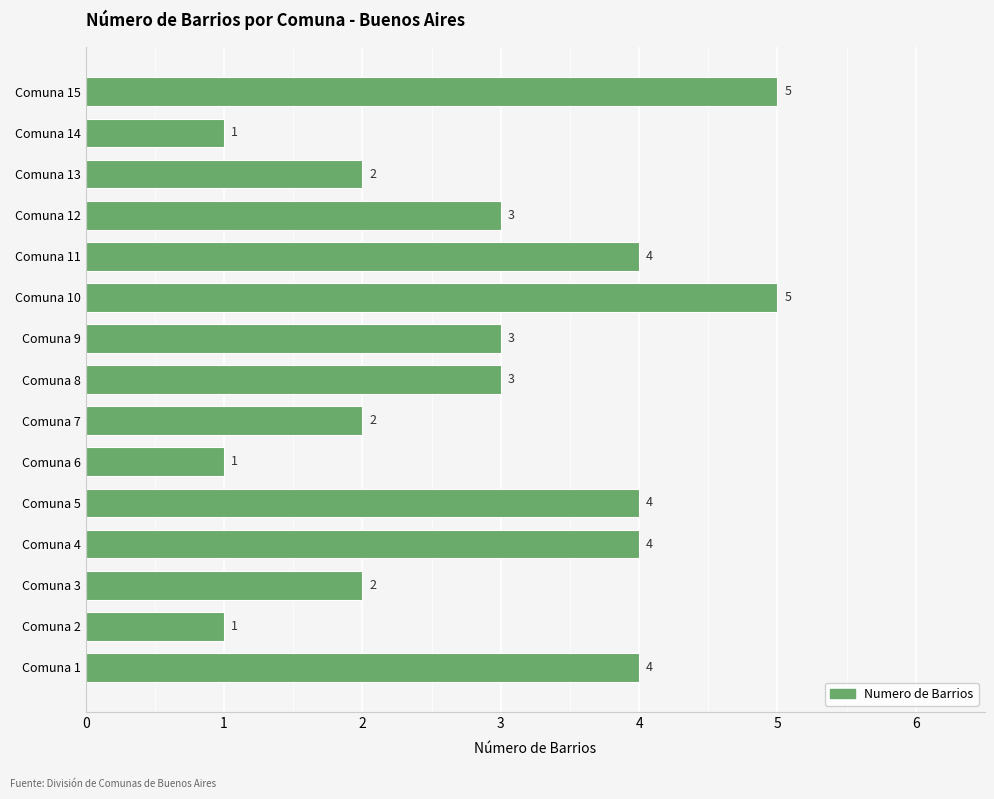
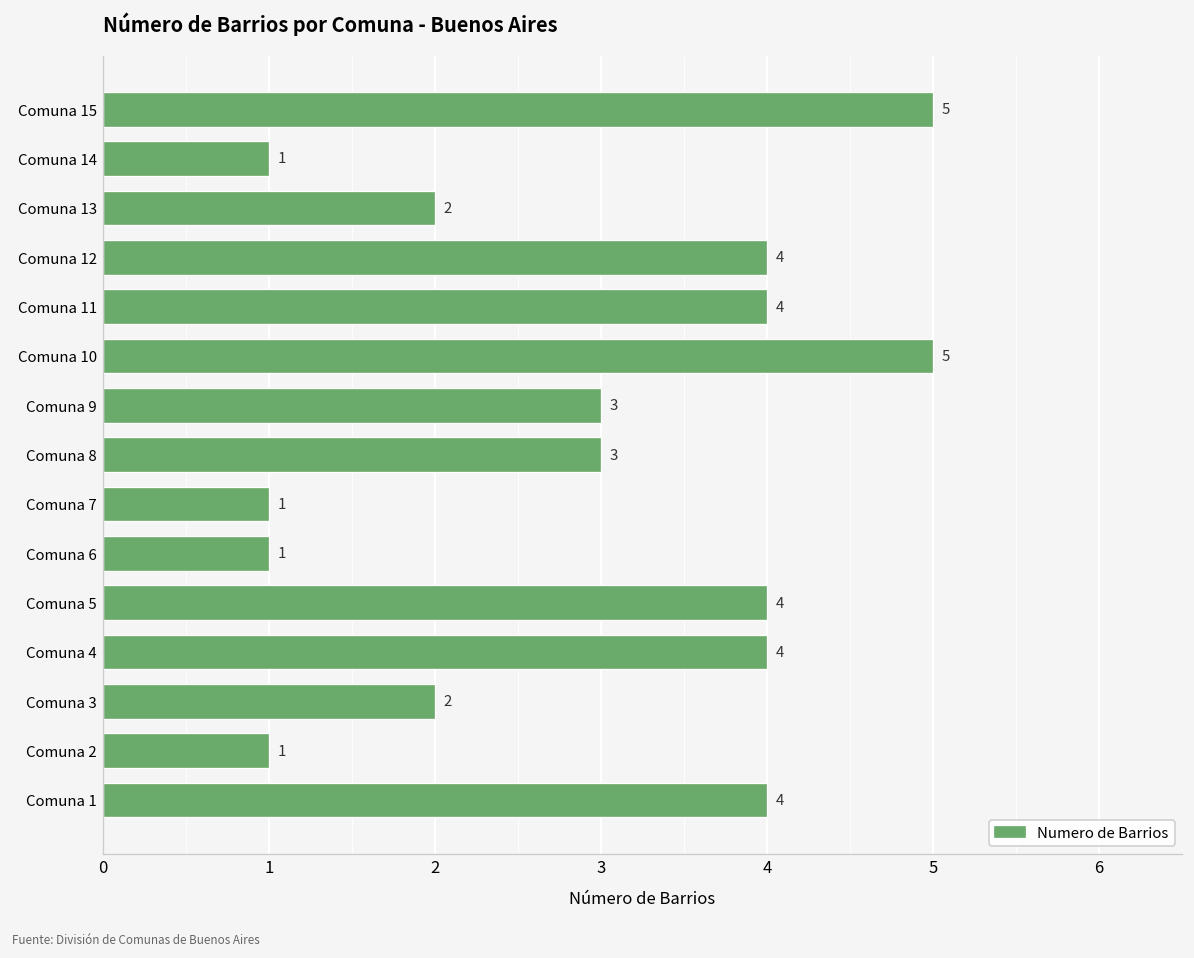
  {
    "Comuna 15": 5,
    "Comuna 14": 1,
    "Comuna 13": 2,
-   "Comuna 12": 3,
+   "Comuna 12": 4,
    "Comuna 11": 4,
    "Comuna 10": 5,
    "Comuna 9": 3,
    "Comuna 8": 3,
-   "Comuna 7": 2,
+   "Comuna 7": 1,
    "Comuna 6": 1,
    "Comuna 5": 4,
    "Comuna 4": 4,
    "Comuna 3": 2,
    "Comuna 2": 1,
    "Comuna 1": 4
  }
